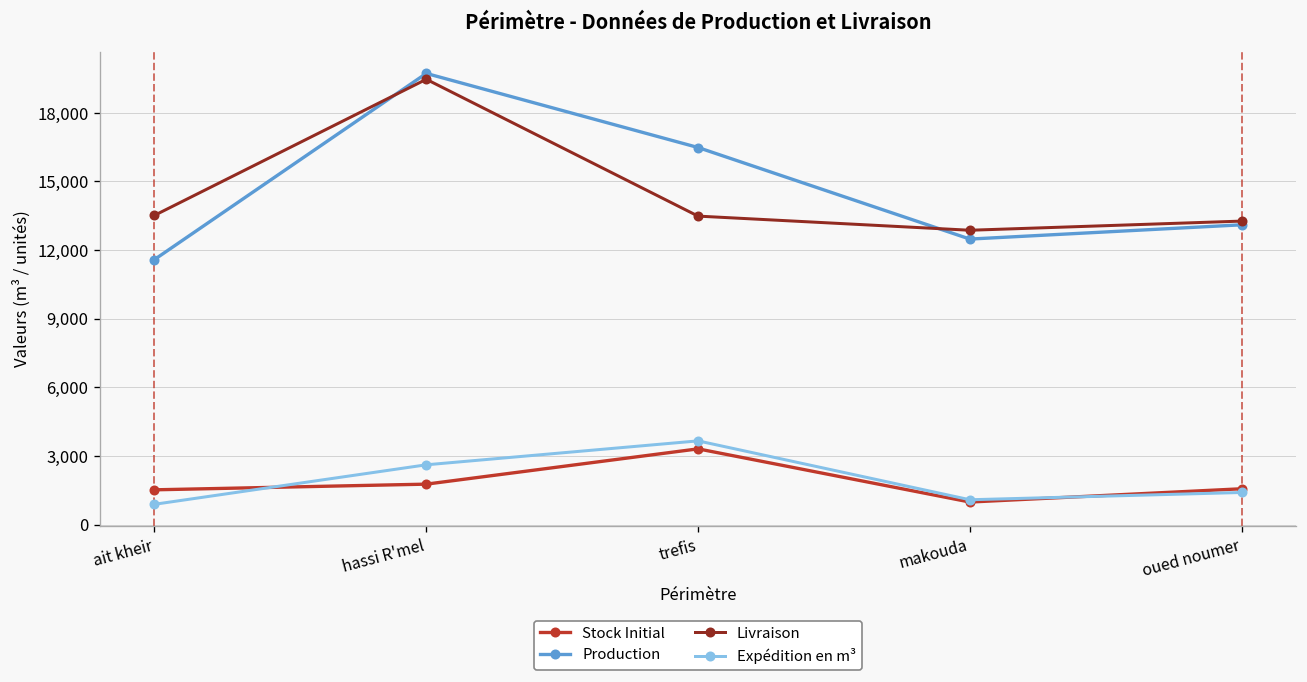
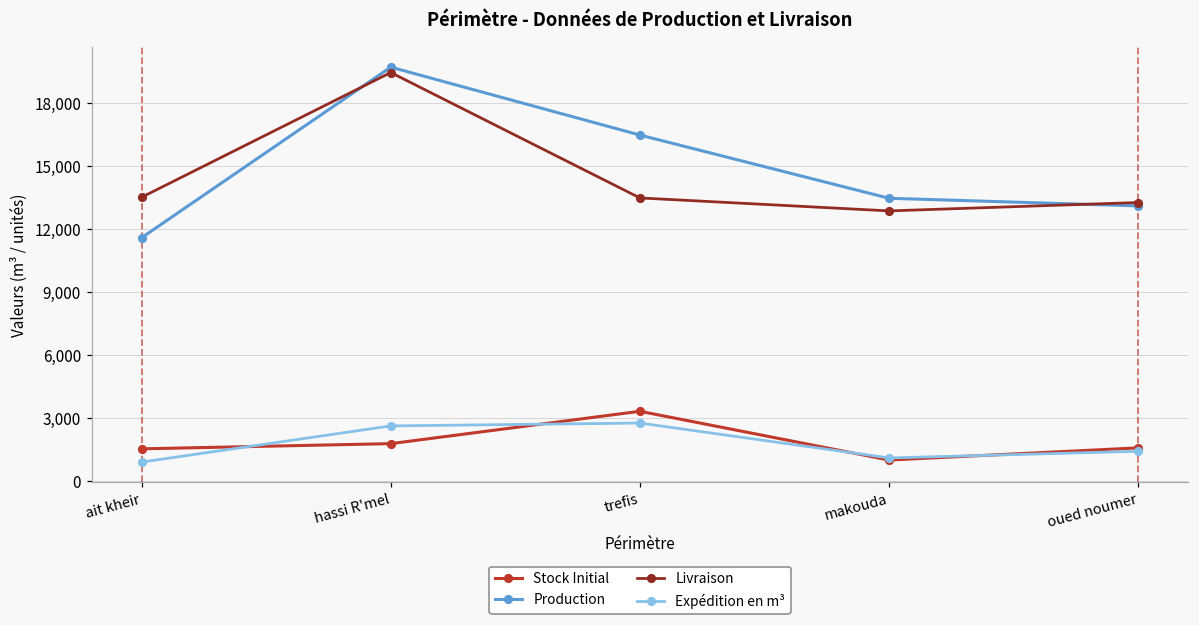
  {
    "Production": {
      "ait kheir": "11,600",
      "hassi R'mel": "19,700",
      "trefis": "16,500",
-     "makouda": "12,500",
+     "makouda": "13,500",
      "oued noumer": "13,100"
    },
    "Expédition en m³": {
      "ait kheir": "900",
      "hassi R'mel": "2,600",
-     "trefis": "3,700",
+     "trefis": "2,700",
      "oued noumer": "1,400"
    }
  }
